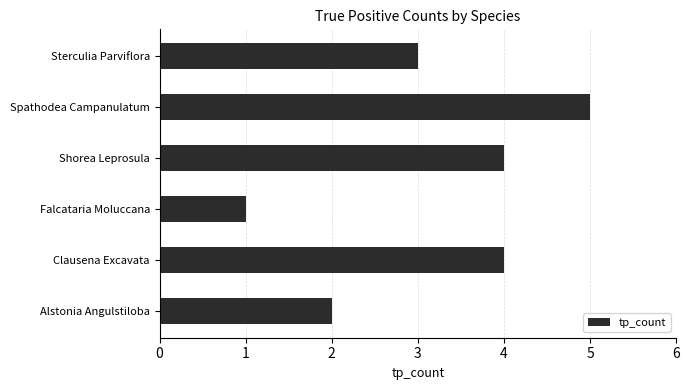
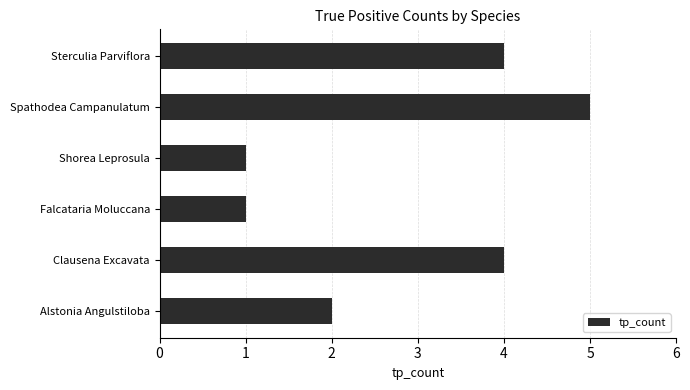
  {
-   "Sterculia Parviflora": 3,
+   "Sterculia Parviflora": 4,
    "Spathodea Campanulatum": 5,
-   "Shorea Leprosula": 4,
+   "Shorea Leprosula": 1,
    "Falcataria Moluccana": 1,
    "Clausena Excavata": 4,
    "Alstonia Angulstiloba": 2
  }
